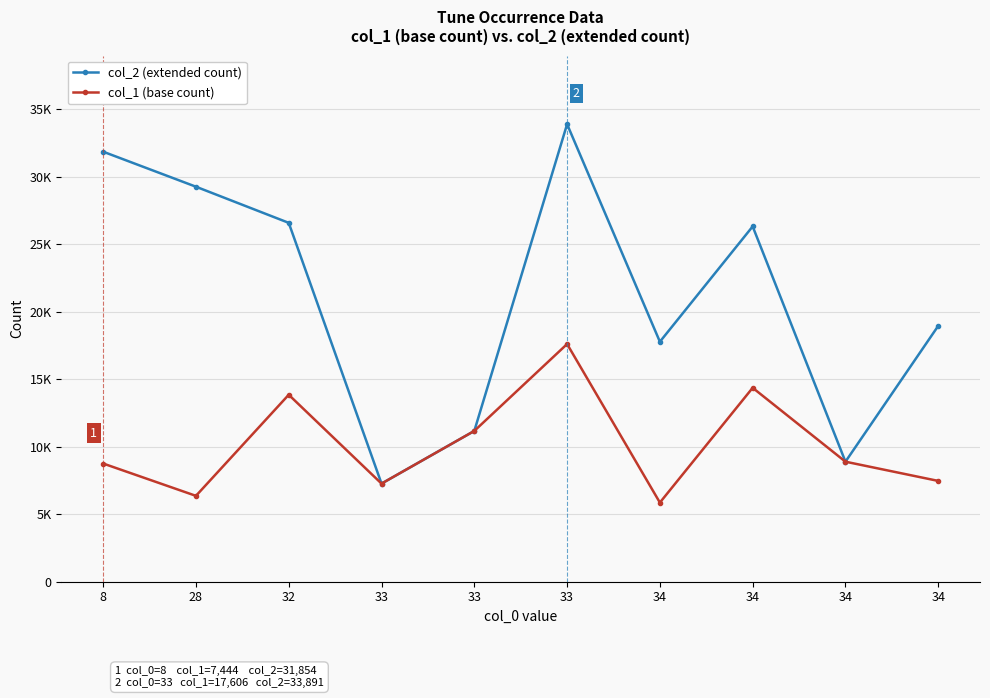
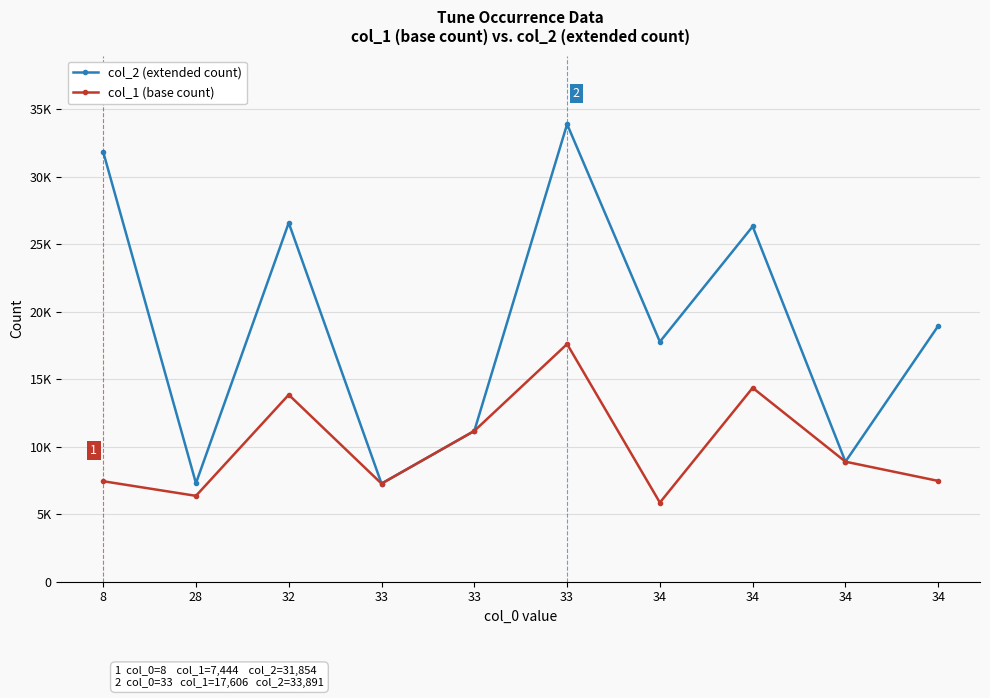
  {
    "col_2 (extended count)": {
      "8": 31900,
-     "28": 29300,
+     "28": 7300,
      "32": 26600
    },
    "col_1 (base count)": {
-     "8": 8800,
+     "8": 7400,
      "28": 6400,
      "32": 13800
    }
  }
